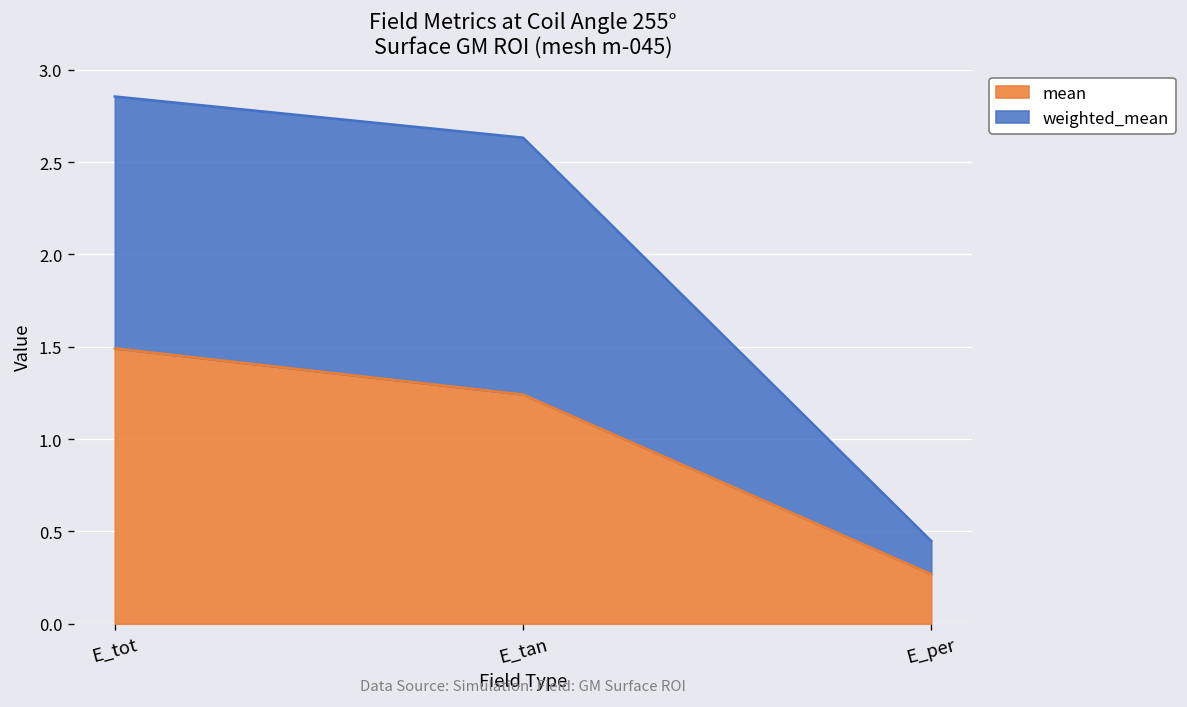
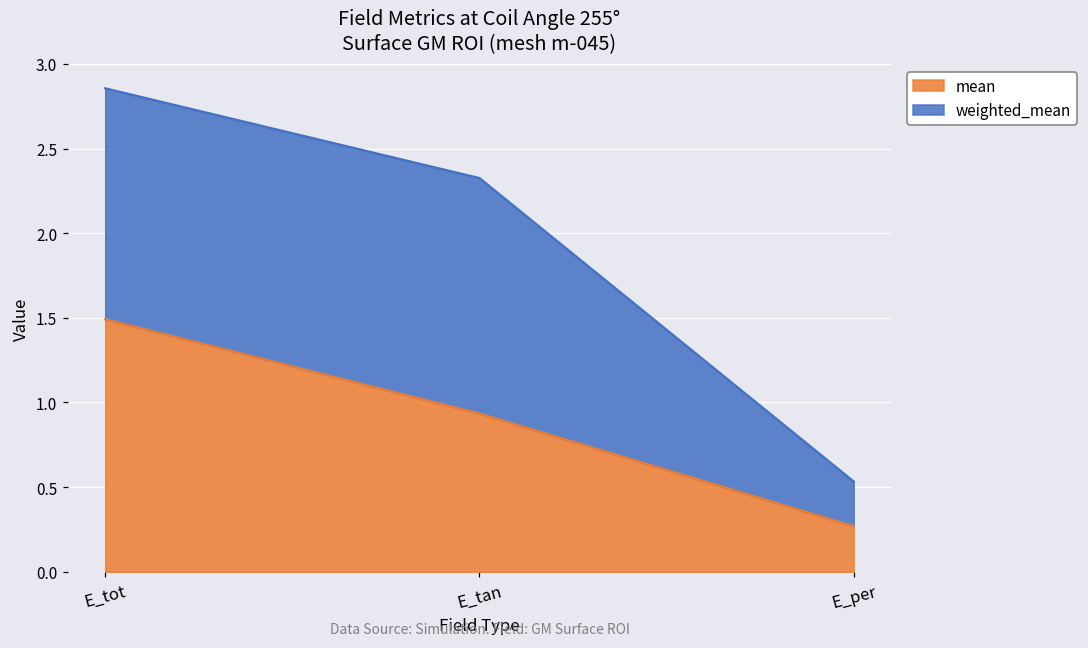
  {
    "mean": {
      "E_tot": 1.49,
-     "E_tan": 1.24,
+     "E_tan": 0.93,
      "E_per": 0.27
    },
    "weighted_mean": {
      "E_tot": 1.36,
      "E_tan": 1.39,
-     "E_per": 0.18
+     "E_per": 0.26
    }
  }
